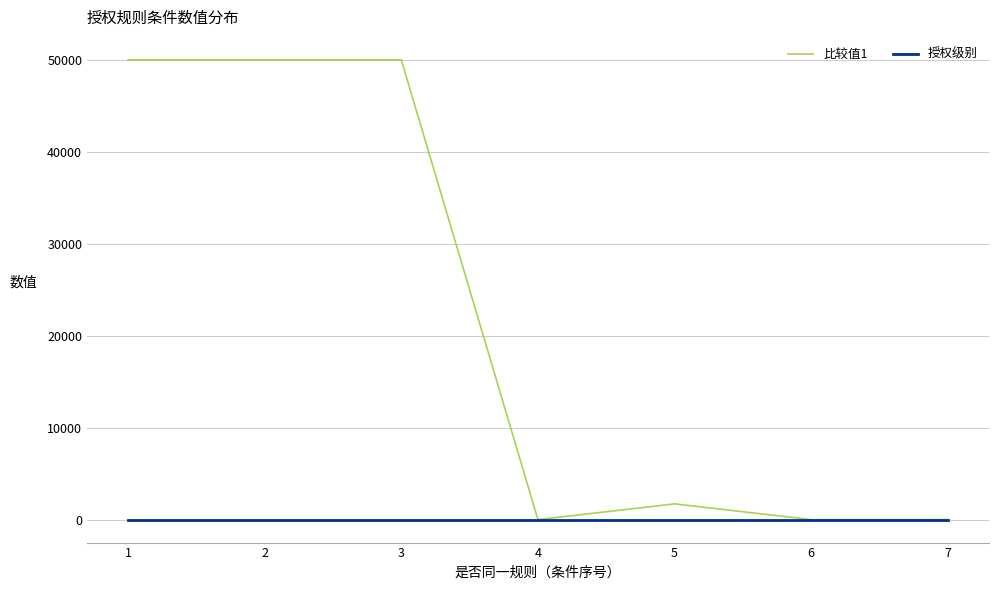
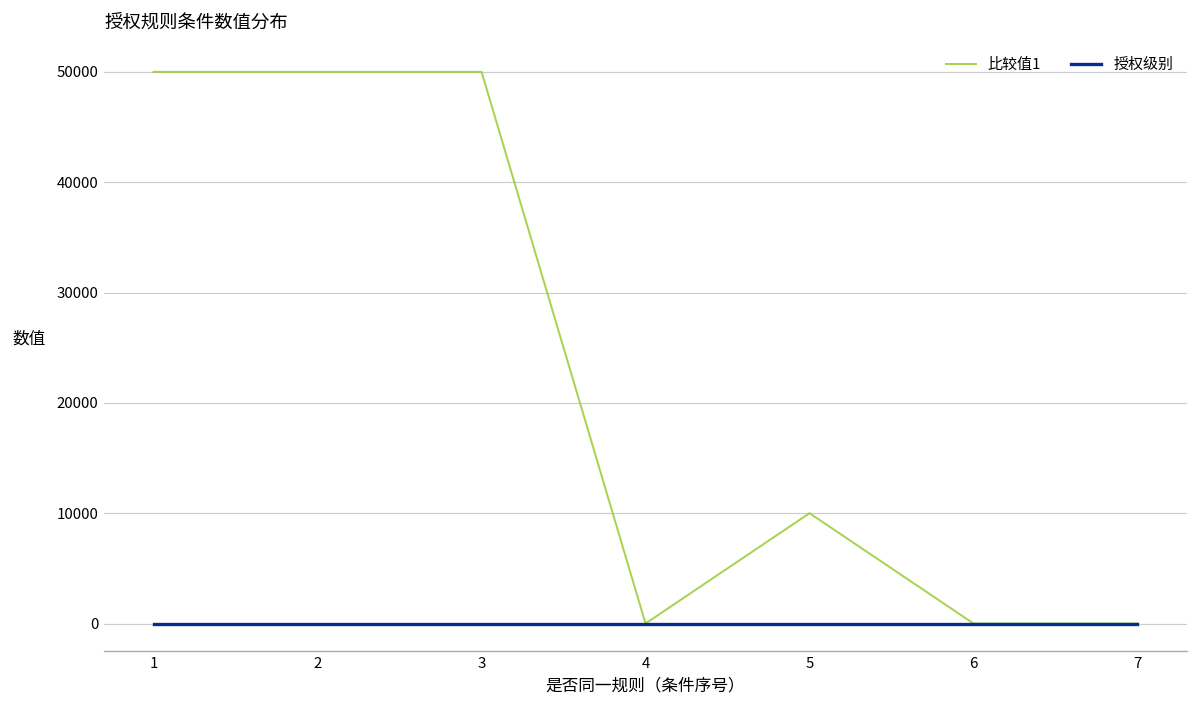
  {
    "比较值1": {
      "1": 50000,
      "2": 50000,
      "3": 50000,
-     "5": 2000
+     "5": 10000
    },
    "授权级别": {
      "1": 0,
      "2": 0,
      "3": 0,
      "5": 0
    }
  }
